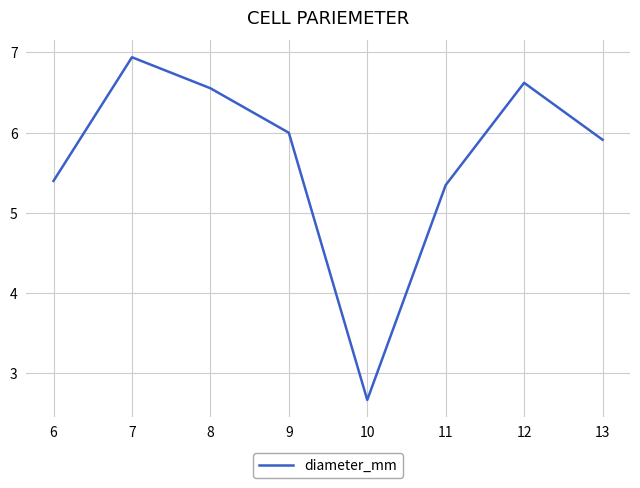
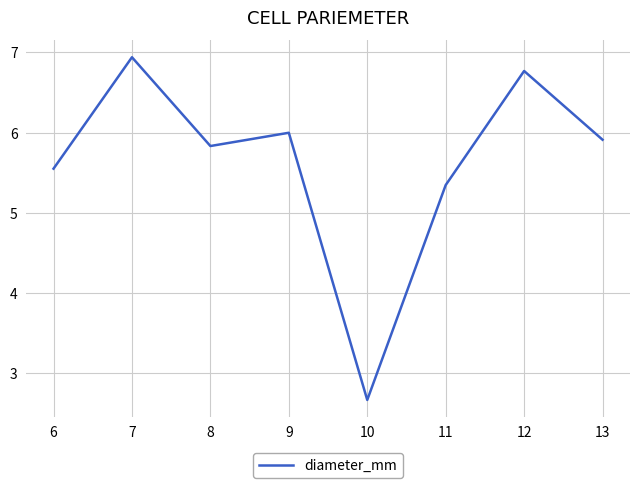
  {
-   "6": 5.4,
+   "6": 5.6,
    "7": 6.9,
-   "8": 6.6,
+   "8": 5.8,
    "9": 6.0,
    "10": 2.7,
    "11": 5.3,
-   "12": 6.6,
+   "12": 6.8,
    "13": 5.9
  }
